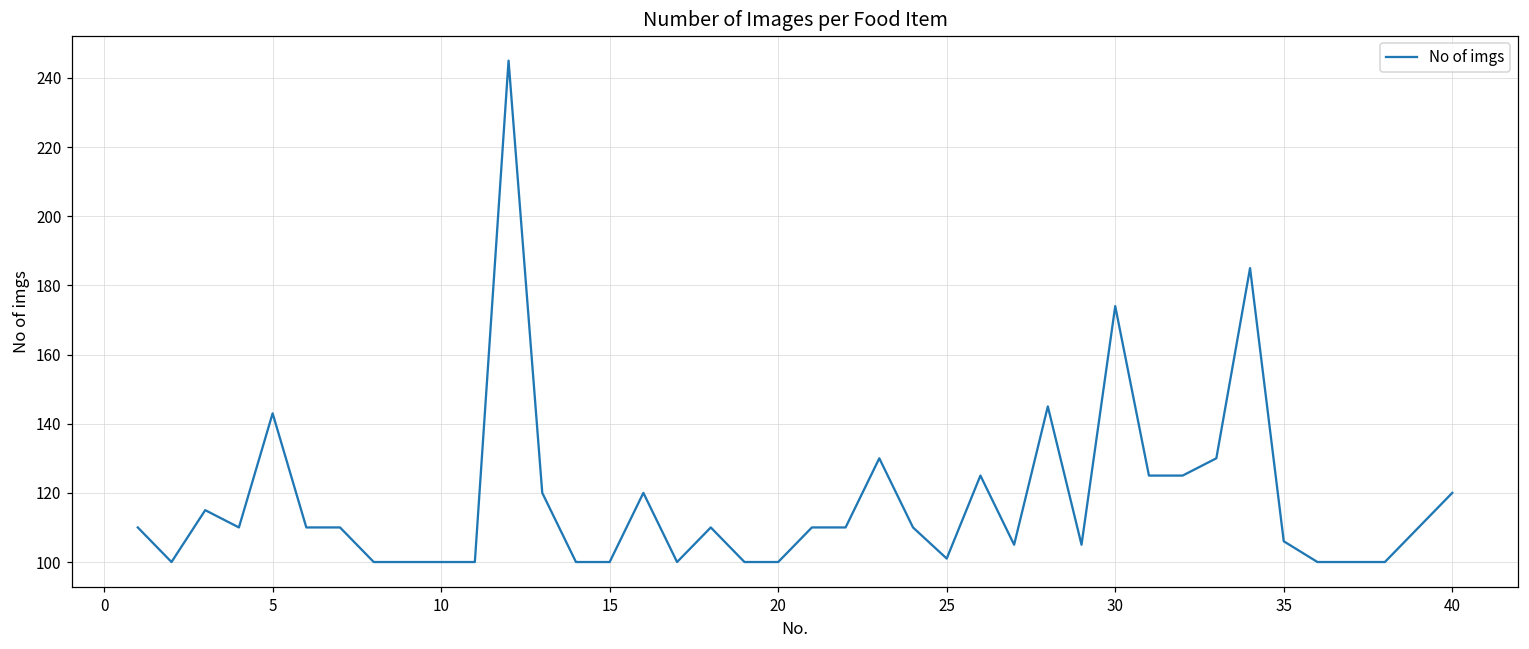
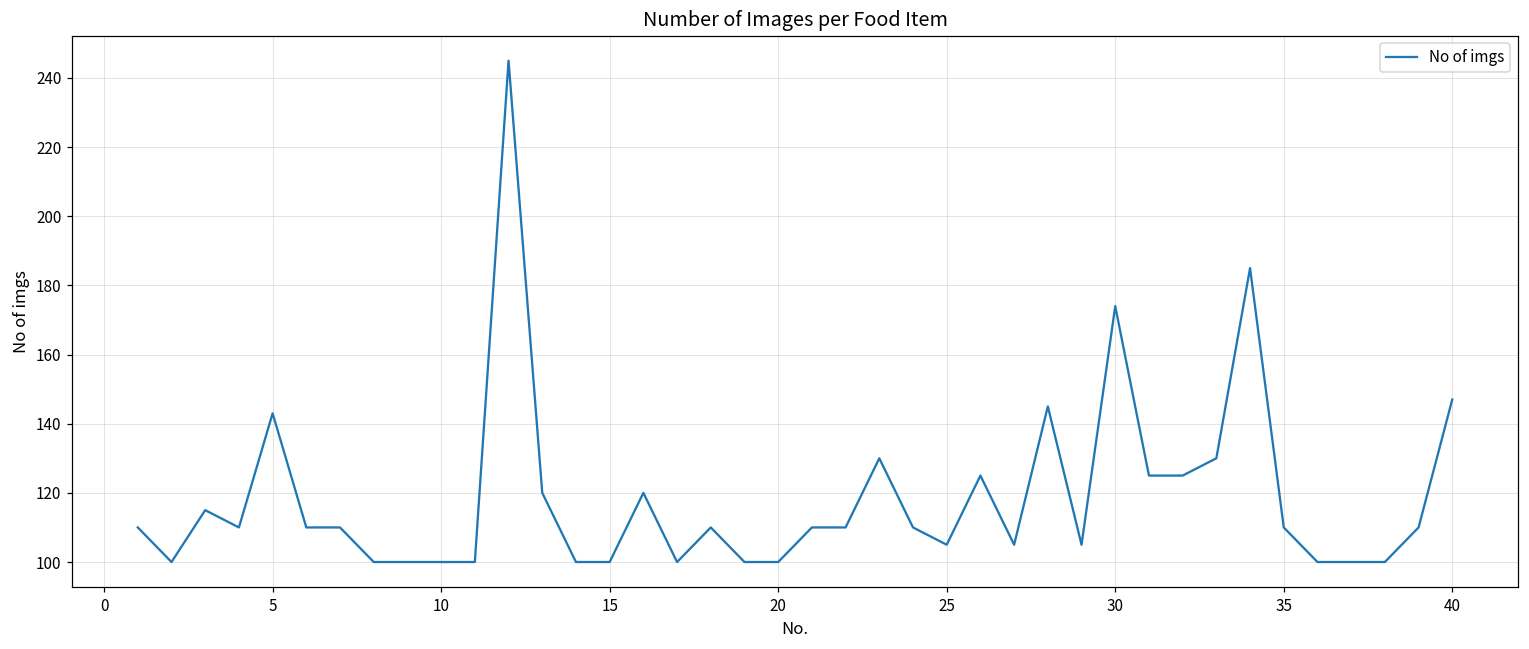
  {
    "5": 143,
    "10": 100,
    "15": 100,
    "20": 100,
-   "25": 101,
+   "25": 105,
    "30": 174,
-   "35": 106,
-   "40": 120
+   "35": 110,
+   "40": 147
  }
